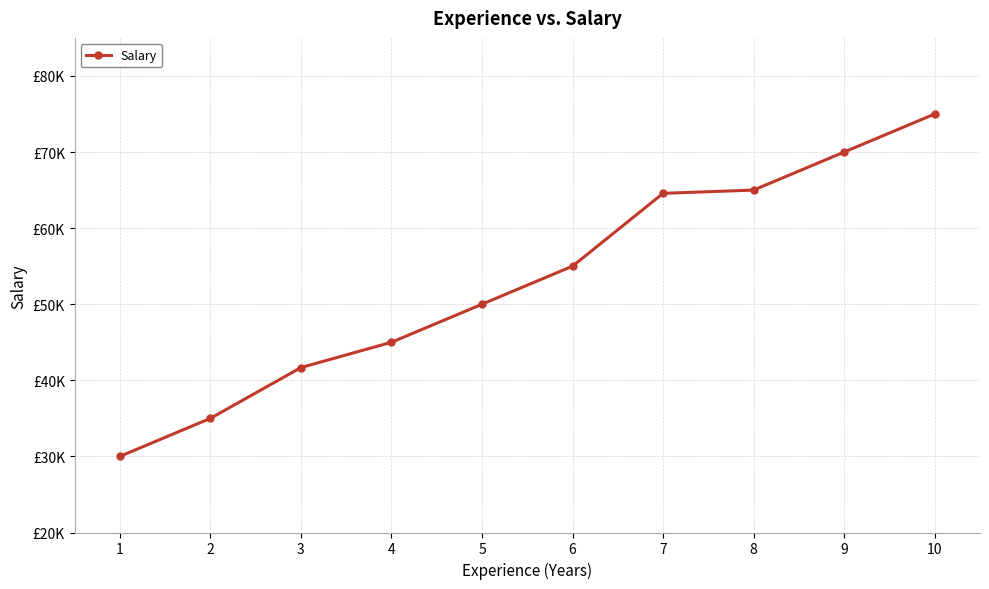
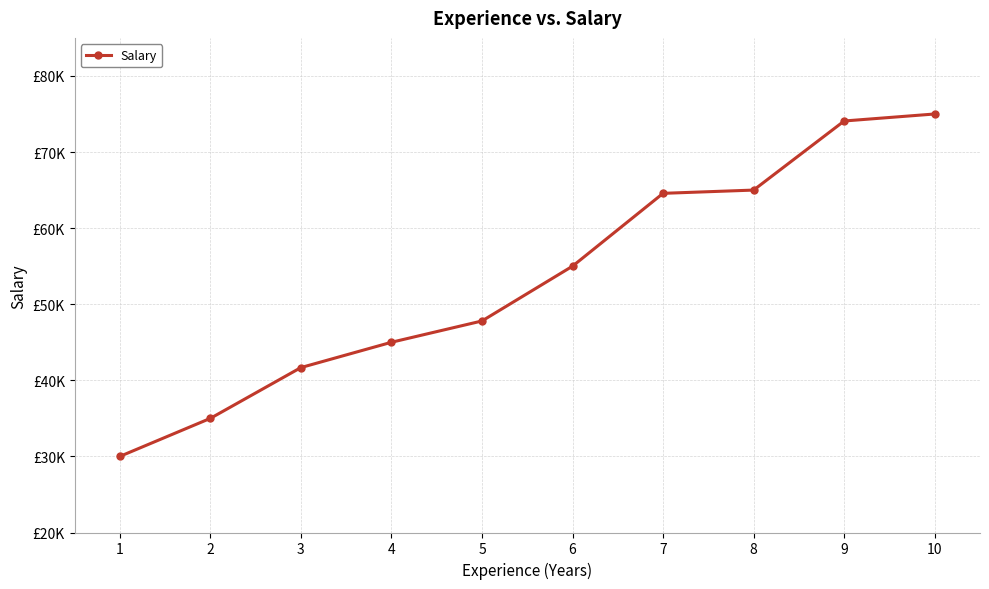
  {
    "1": "£30000",
    "2": "£35000",
    "3": "£42000",
    "4": "£45000",
-   "5": "£50000",
+   "5": "£48000",
    "6": "£55000",
    "7": "£65000",
    "8": "£65000",
-   "9": "£70000",
+   "9": "£74000",
    "10": "£75000"
  }
